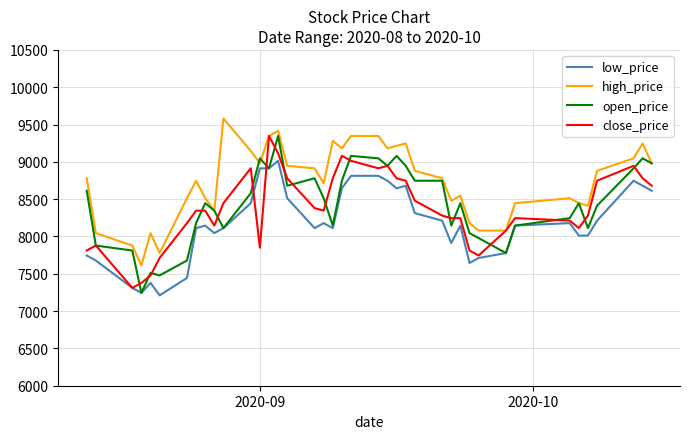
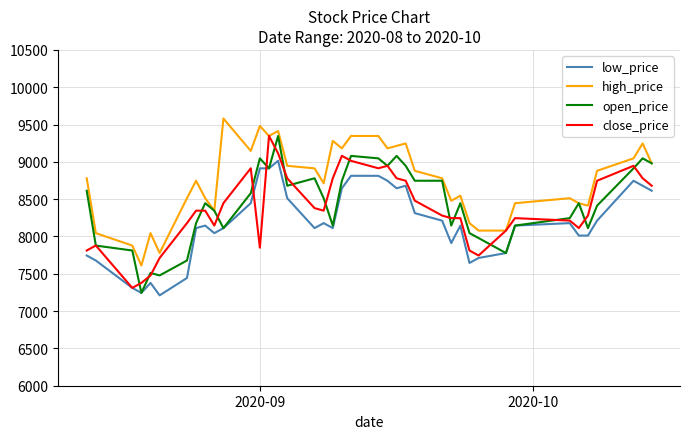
  {
    "low_price": {
      "2020-09": 8900
    },
    "high_price": {
-     "2020-09": 9000
+     "2020-09": 9500
    },
    "open_price": {
      "2020-09": 9000
    },
    "close_price": {
      "2020-09": 7900
    }
  }
